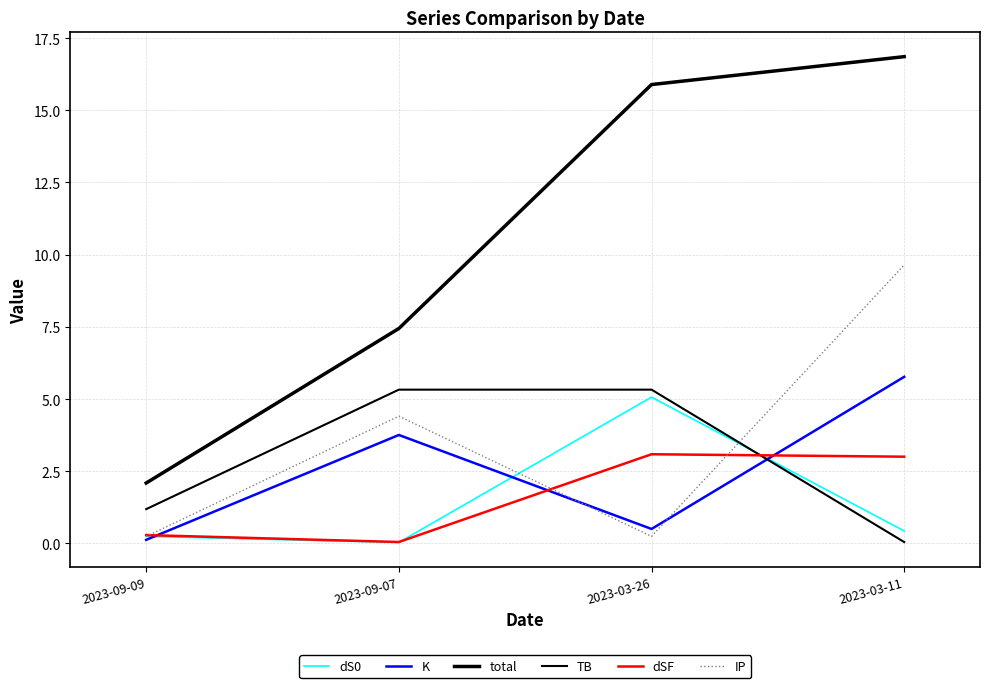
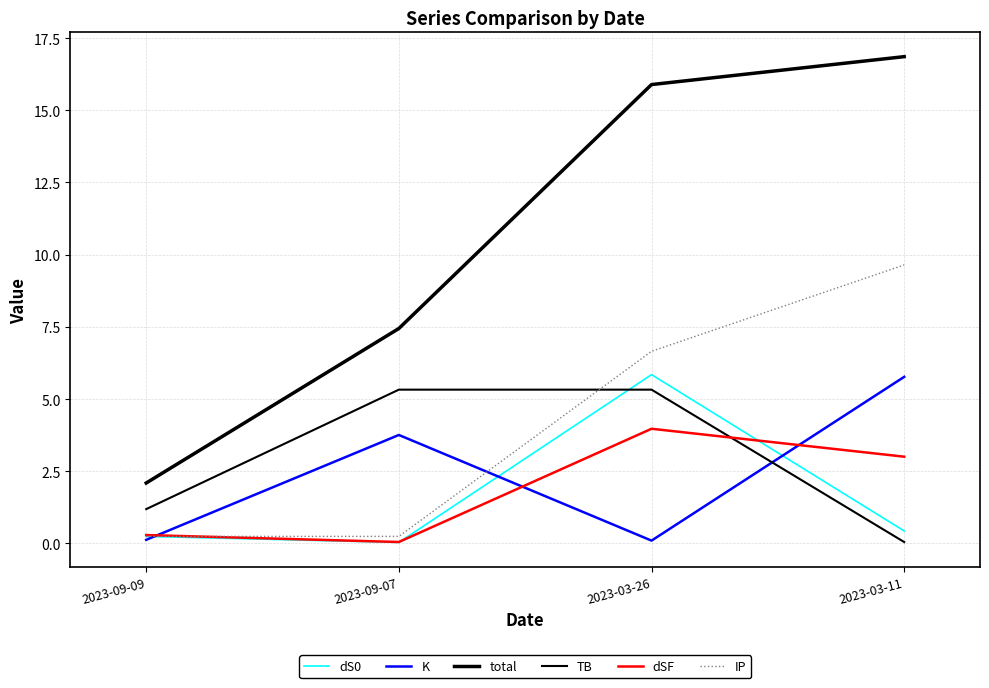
  {
    "dS0": {
-     "2023-03-26": 5.1,
+     "2023-03-26": 5.8,
      "2023-03-11": 0.4
    },
    "K": {
      "2023-09-09": 0.1,
      "2023-09-07": 3.8,
-     "2023-03-26": 0.5,
+     "2023-03-26": 0.1,
      "2023-03-11": 5.8
    },
    "dSF": {
-     "2023-03-26": 3.1,
+     "2023-03-26": 4.0,
      "2023-03-11": 3.0
    },
    "IP": {
-     "2023-09-07": 4.4,
-     "2023-03-26": 0.2,
+     "2023-09-07": 0.2,
+     "2023-03-26": 6.7,
      "2023-03-11": 9.6
    }
  }
